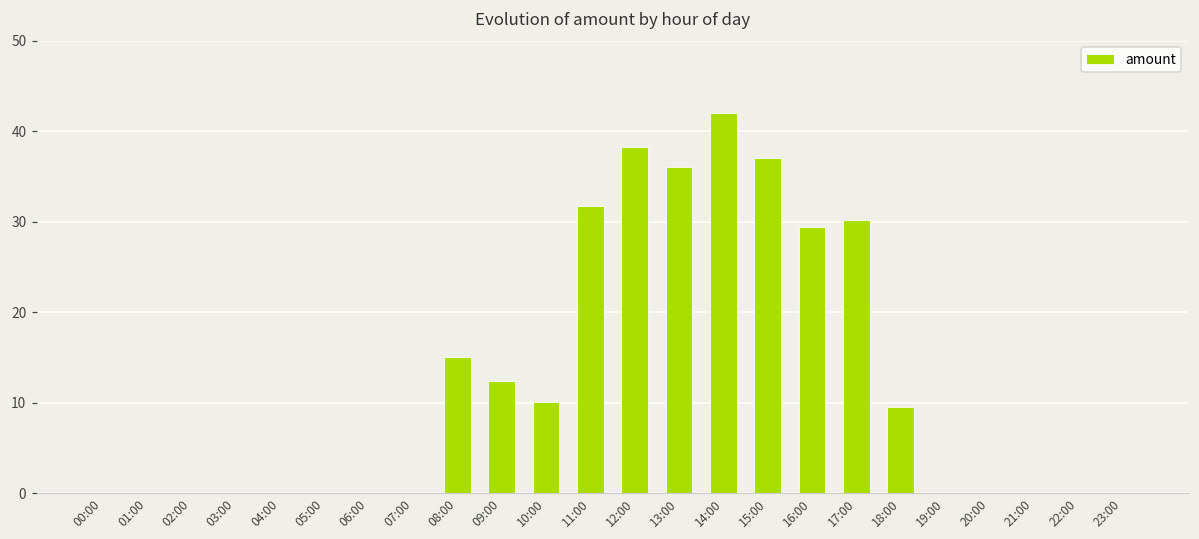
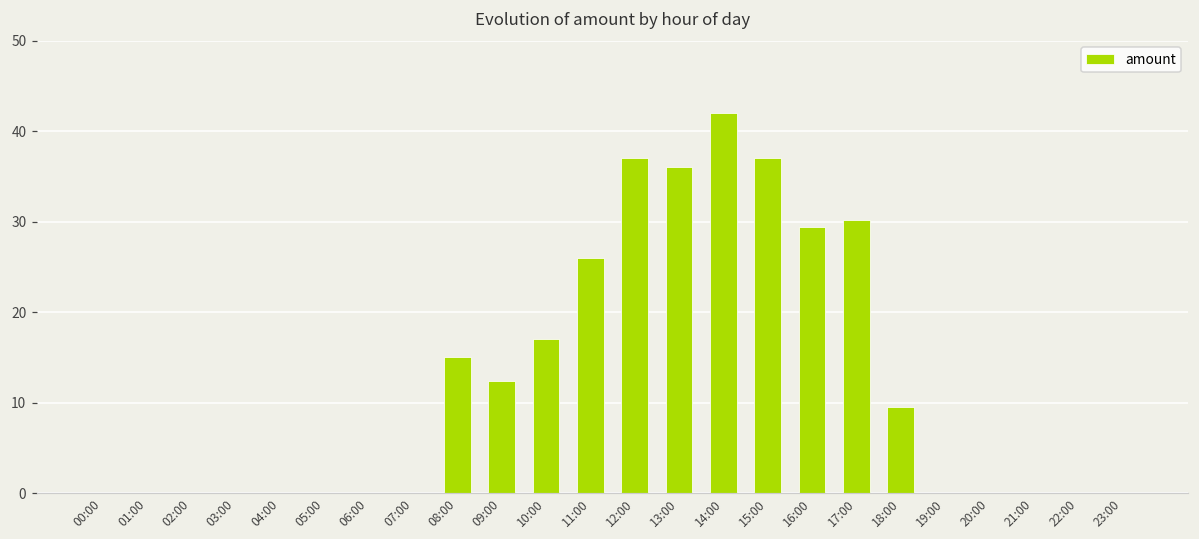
  {
    "00:00": 0,
    "01:00": 0,
    "02:00": 0,
    "03:00": 0,
    "04:00": 0,
    "05:00": 0,
    "06:00": 0,
    "07:00": 0,
    "08:00": 15,
    "09:00": 12,
-   "10:00": 10,
-   "11:00": 32,
-   "12:00": 38,
+   "10:00": 17,
+   "11:00": 26,
+   "12:00": 37,
    "13:00": 36,
    "14:00": 42,
    "15:00": 37,
    "16:00": 29,
    "17:00": 30,
    "18:00": 10,
    "19:00": 0,
    "20:00": 0,
    "21:00": 0,
    "22:00": 0,
    "23:00": 0
  }
